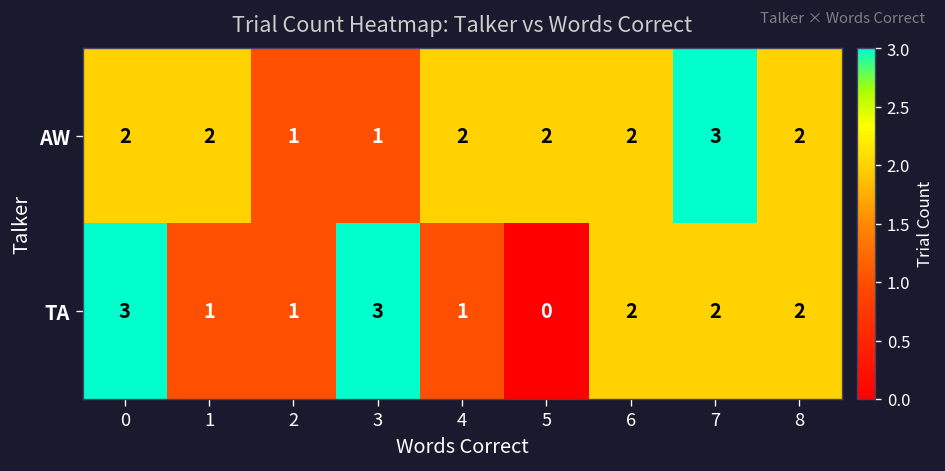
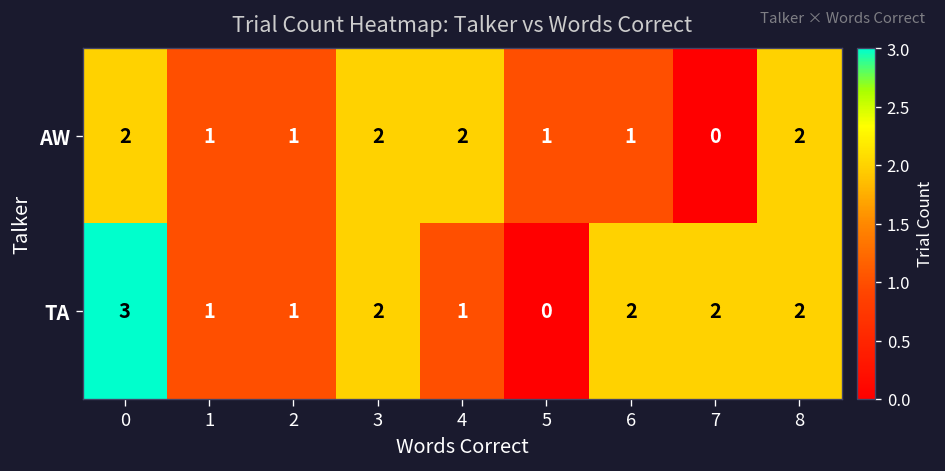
  {
    "AW": {
      "0": 2,
-     "1": 2,
+     "1": 1,
      "2": 1,
-     "3": 1,
+     "3": 2,
      "4": 2,
-     "5": 2,
-     "6": 2,
-     "7": 3,
+     "5": 1,
+     "6": 1,
+     "7": 0,
      "8": 2
    },
    "TA": {
      "0": 3,
      "1": 1,
      "2": 1,
-     "3": 3,
+     "3": 2,
      "4": 1,
      "5": 0,
      "6": 2,
      "7": 2,
      "8": 2
    }
  }
